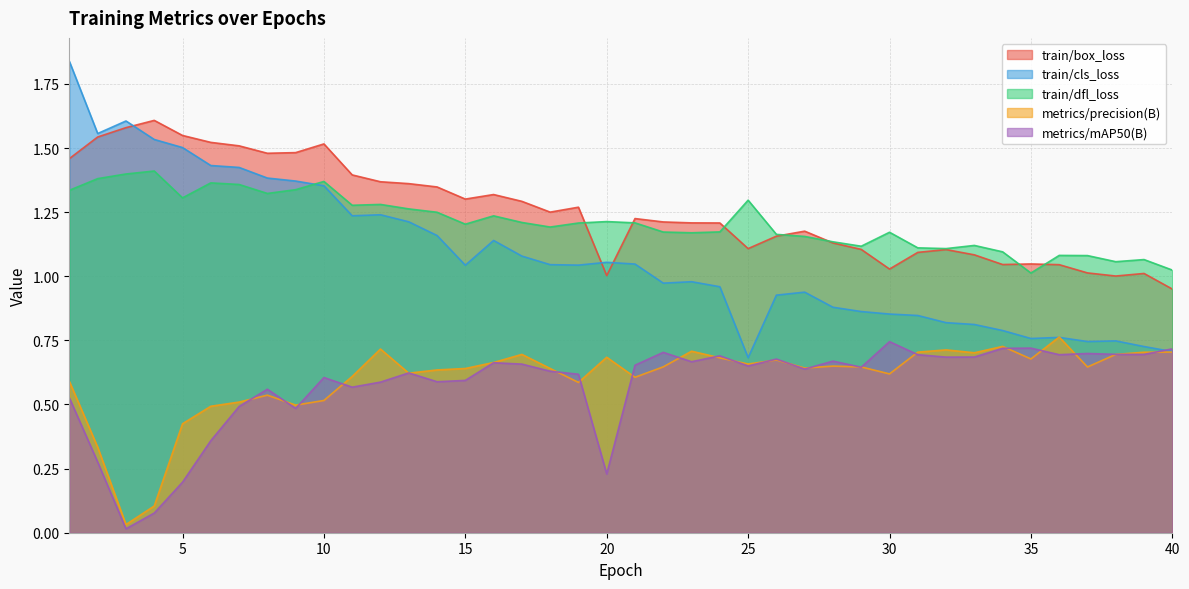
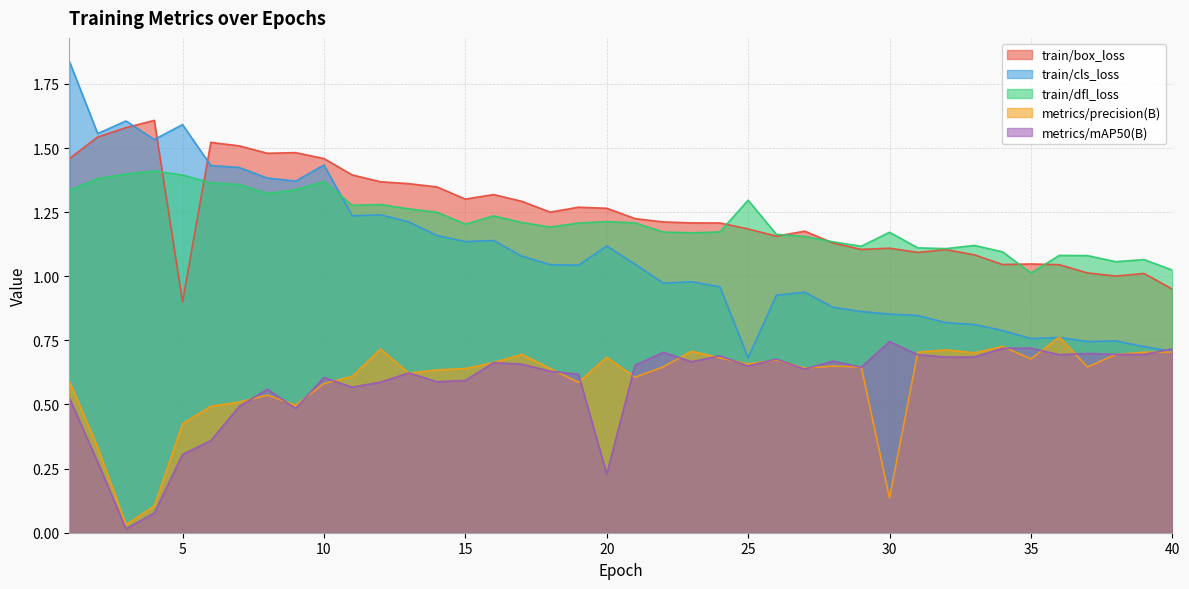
  {
    "train/box_loss": {
-     "5": 1.55,
-     "10": 1.52,
+     "5": 0.90,
+     "10": 1.46,
      "15": 1.30,
-     "20": 1.00,
-     "25": 1.11,
-     "30": 1.03,
+     "20": 1.27,
+     "25": 1.18,
+     "30": 1.11,
      "35": 1.05,
      "40": 0.95
    },
    "train/cls_loss": {
-     "5": 1.50,
-     "10": 1.35,
-     "15": 1.04,
-     "20": 1.05,
+     "5": 1.59,
+     "10": 1.43,
+     "15": 1.14,
+     "20": 1.12,
      "25": 0.68,
      "30": 0.85,
      "35": 0.76
    },
    "train/dfl_loss": {
-     "5": 1.31,
+     "5": 1.39,
      "10": 1.37,
      "15": 1.20,
      "20": 1.21,
      "25": 1.30,
      "30": 1.17,
      "35": 1.01,
      "40": 1.02
    },
    "metrics/precision(B)": {
      "5": 0.42,
-     "10": 0.52,
+     "10": 0.58,
      "15": 0.64,
      "20": 0.68,
-     "30": 0.62,
+     "30": 0.14,
      "35": 0.68
    },
    "metrics/mAP50(B)": {
-     "5": 0.20,
+     "5": 0.31,
      "10": 0.61,
      "15": 0.59,
      "20": 0.23,
      "30": 0.75,
      "35": 0.72,
      "40": 0.72
    }
  }
